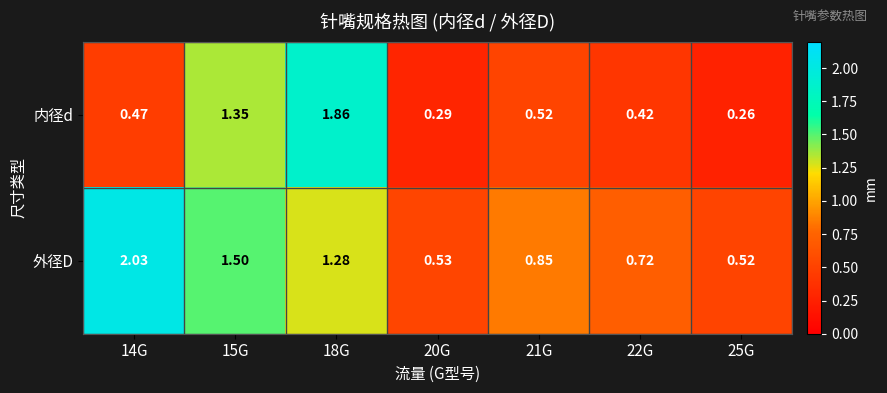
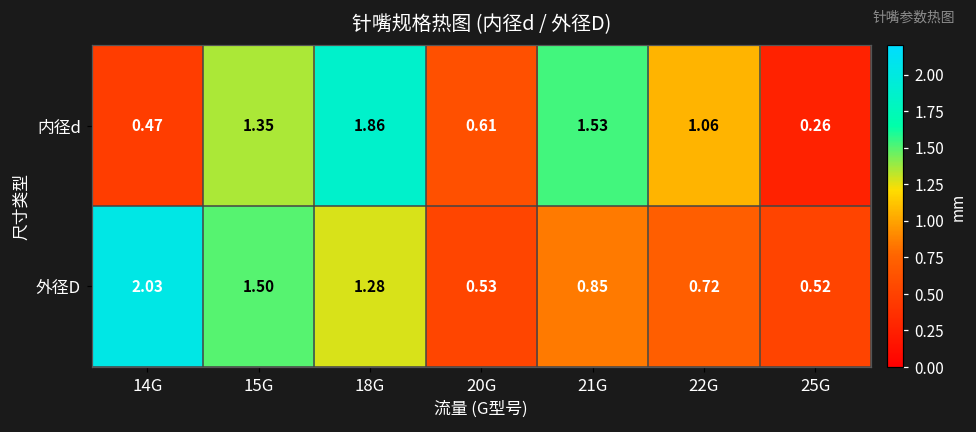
  {
    "内径d": {
      "14G": 0.47,
      "15G": 1.35,
      "18G": 1.86,
-     "20G": 0.29,
-     "21G": 0.52,
-     "22G": 0.42,
+     "20G": 0.61,
+     "21G": 1.53,
+     "22G": 1.06,
      "25G": 0.26
    },
    "外径D": {
      "14G": 2.03,
      "15G": 1.50,
      "18G": 1.28,
      "20G": 0.53,
      "21G": 0.85,
      "22G": 0.72,
      "25G": 0.52
    }
  }
